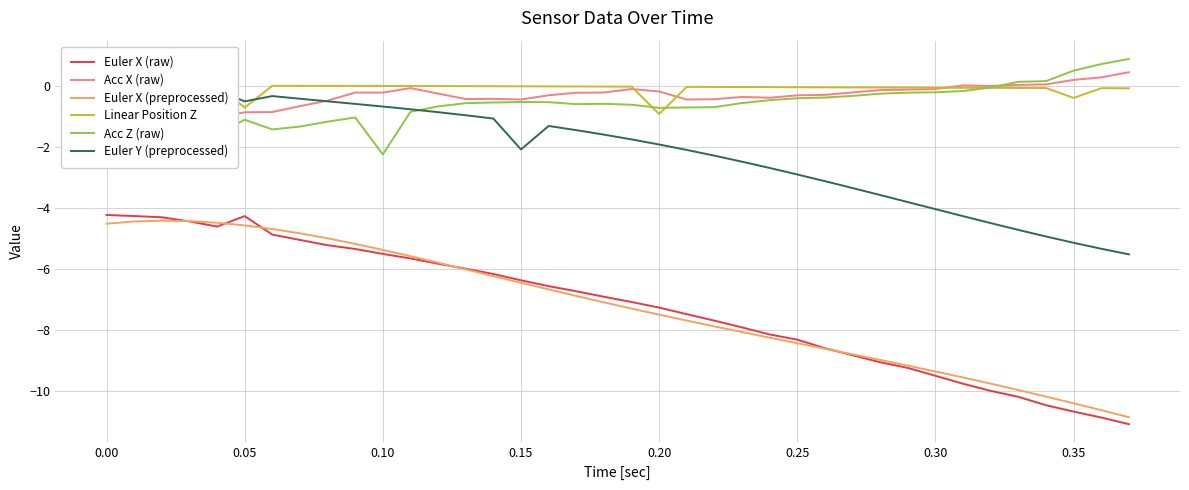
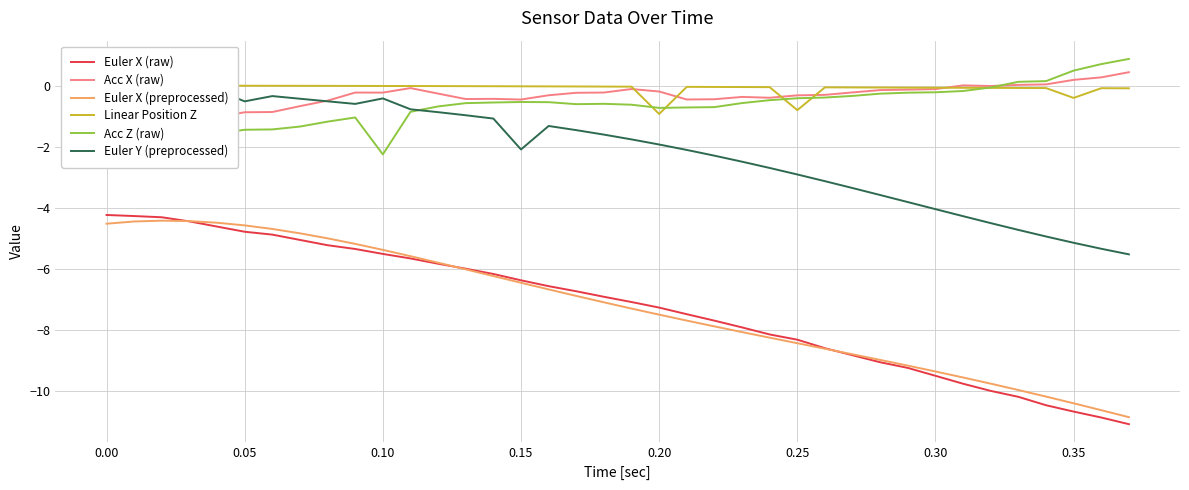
  {
    "Euler X (raw)": {
      "0.00": -4.2,
-     "0.05": -4.3,
+     "0.05": -4.8,
      "0.10": -5.5,
      "0.20": -7.3,
      "0.25": -8.3,
      "0.30": -9.5,
      "0.35": -10.7
    },
    "Linear Position Z": {
-     "0.05": -0.7,
+     "0.05": 0.0,
      "0.10": 0.0,
      "0.15": 0.0,
      "0.20": -0.9,
-     "0.25": -0.1,
+     "0.25": -0.8,
      "0.35": -0.4
    },
    "Acc Z (raw)": {
-     "0.05": -1.1,
+     "0.05": -1.4,
      "0.10": -2.3,
      "0.20": -0.7,
      "0.25": -0.4,
      "0.30": -0.2,
      "0.35": 0.5
    },
    "Euler Y (preprocessed)": {
      "0.05": -0.5,
-     "0.10": -0.7,
+     "0.10": -0.4,
      "0.15": -2.1,
      "0.20": -1.9,
      "0.25": -2.9,
      "0.30": -4.0,
      "0.35": -5.2
    }
  }
